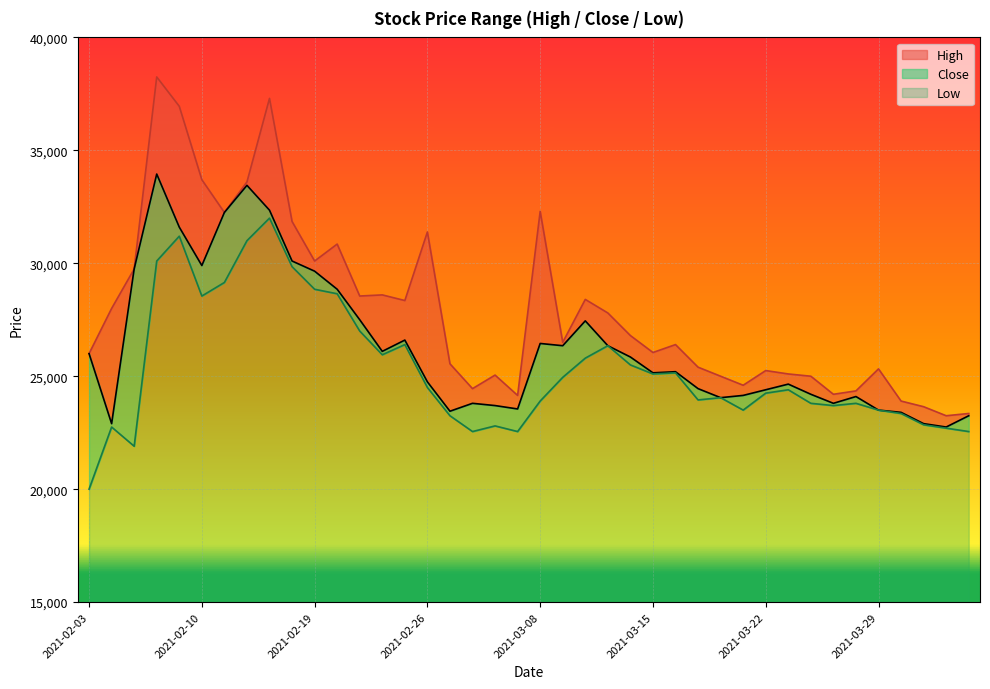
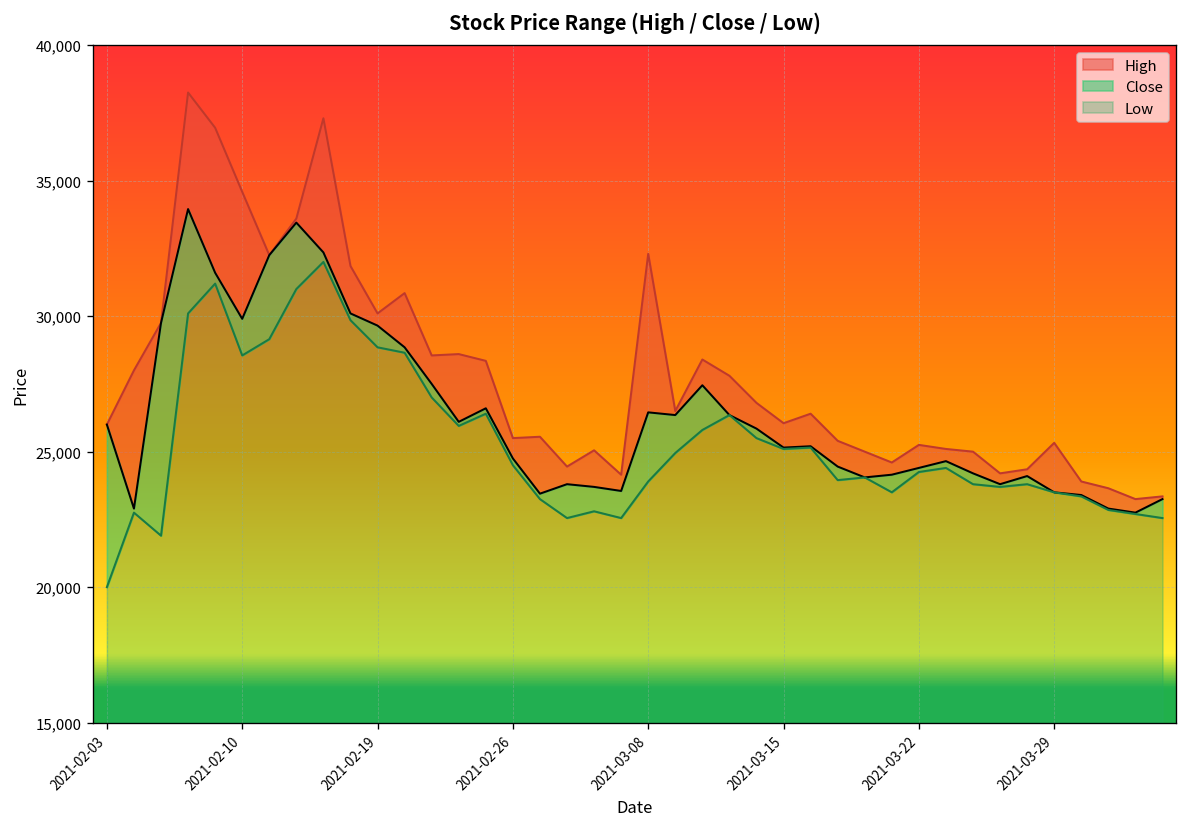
  {
    "High": {
-     "2021-02-10": "33,700",
+     "2021-02-10": "34,600",
      "2021-02-19": "30,100",
-     "2021-02-26": "31,400",
+     "2021-02-26": "25,500",
      "2021-03-08": "32,300",
      "2021-03-15": "26,100",
      "2021-03-22": "25,300",
      "2021-03-29": "25,300"
    }
  }
